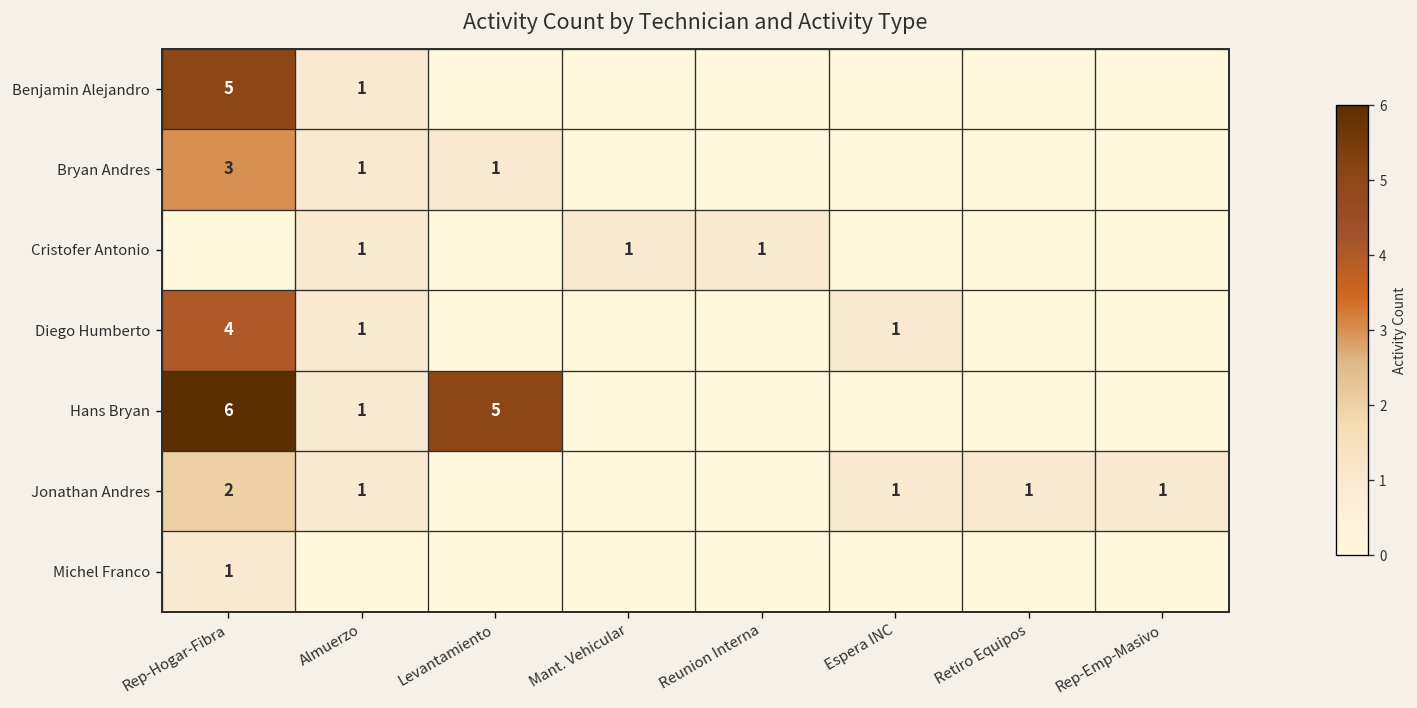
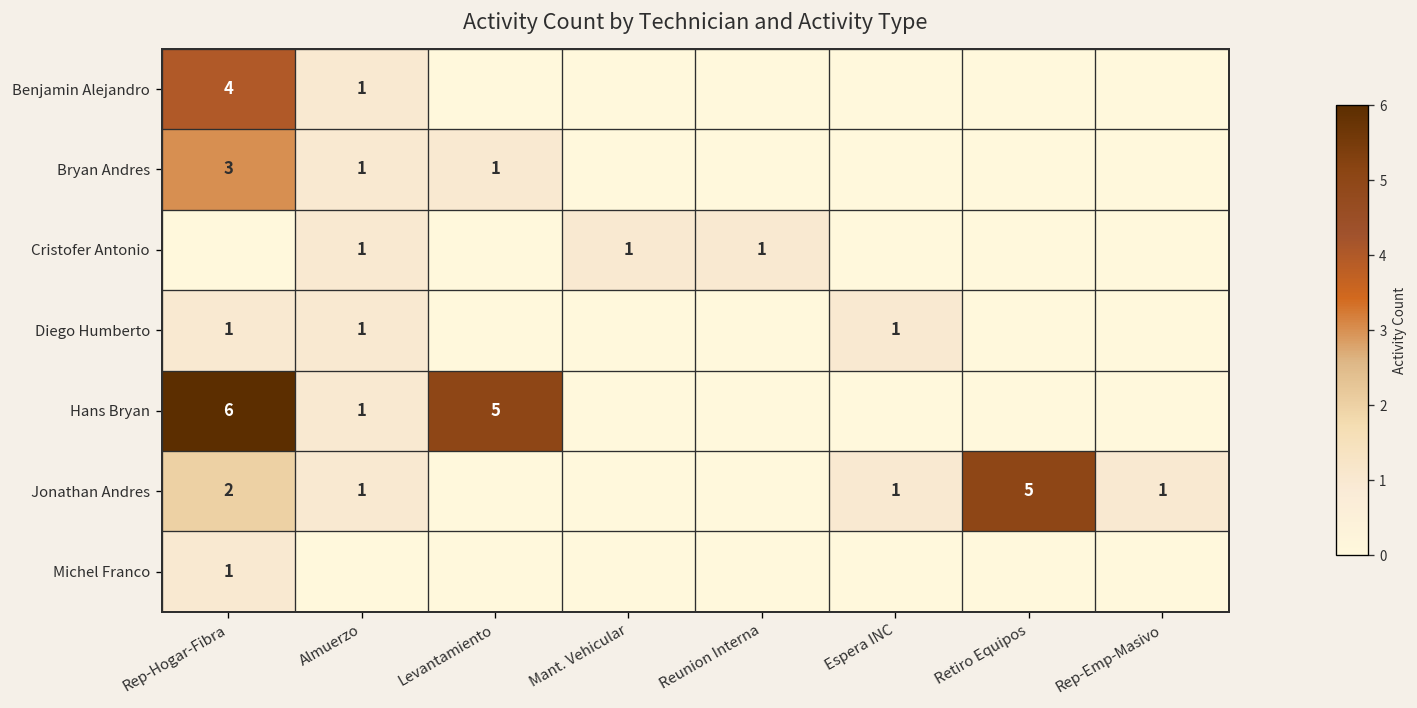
  {
    "Benjamin Alejandro": {
-     "Rep-Hogar-Fibra": 5,
+     "Rep-Hogar-Fibra": 4,
      "Almuerzo": 1
    },
    "Bryan Andres": {
      "Rep-Hogar-Fibra": 3,
      "Almuerzo": 1,
      "Levantamiento": 1
    },
    "Cristofer Antonio": {
      "Almuerzo": 1,
      "Mant. Vehicular": 1,
      "Reunion Interna": 1
    },
    "Diego Humberto": {
-     "Rep-Hogar-Fibra": 4,
+     "Rep-Hogar-Fibra": 1,
      "Almuerzo": 1,
      "Espera INC": 1
    },
    "Hans Bryan": {
      "Rep-Hogar-Fibra": 6,
      "Almuerzo": 1,
      "Levantamiento": 5
    },
    "Jonathan Andres": {
      "Rep-Hogar-Fibra": 2,
      "Almuerzo": 1,
      "Espera INC": 1,
-     "Retiro Equipos": 1,
+     "Retiro Equipos": 5,
      "Rep-Emp-Masivo": 1
    },
    "Michel Franco": {
      "Rep-Hogar-Fibra": 1
    }
  }
